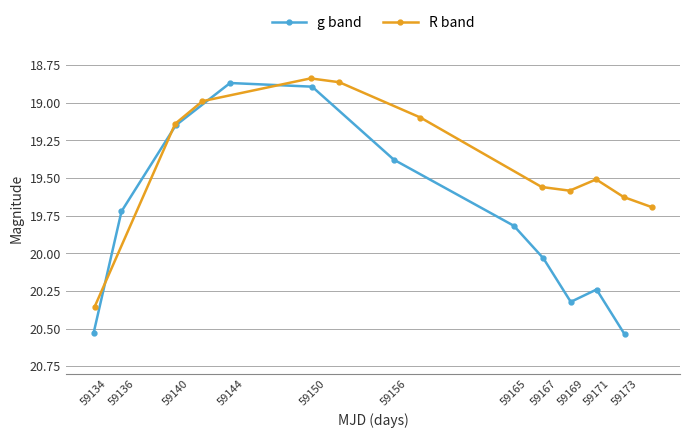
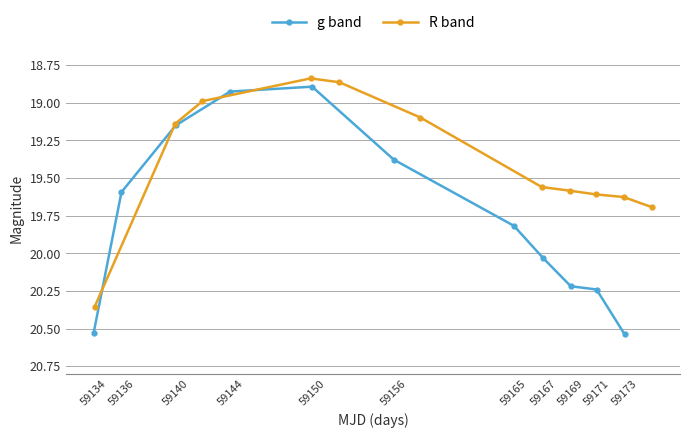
  {
    "g band": {
      "59134": 20.53,
-     "59136": 19.72,
-     "59144": 18.87,
+     "59136": 19.59,
+     "59144": 18.93,
      "59150": 18.89,
      "59156": 19.38,
      "59165": 19.82,
      "59167": 20.03,
-     "59169": 20.32,
+     "59169": 20.22,
      "59171": 20.24,
      "59173": 20.54
    },
    "R band": {
-     "59171": 19.51
+     "59171": 19.61
    }
  }
